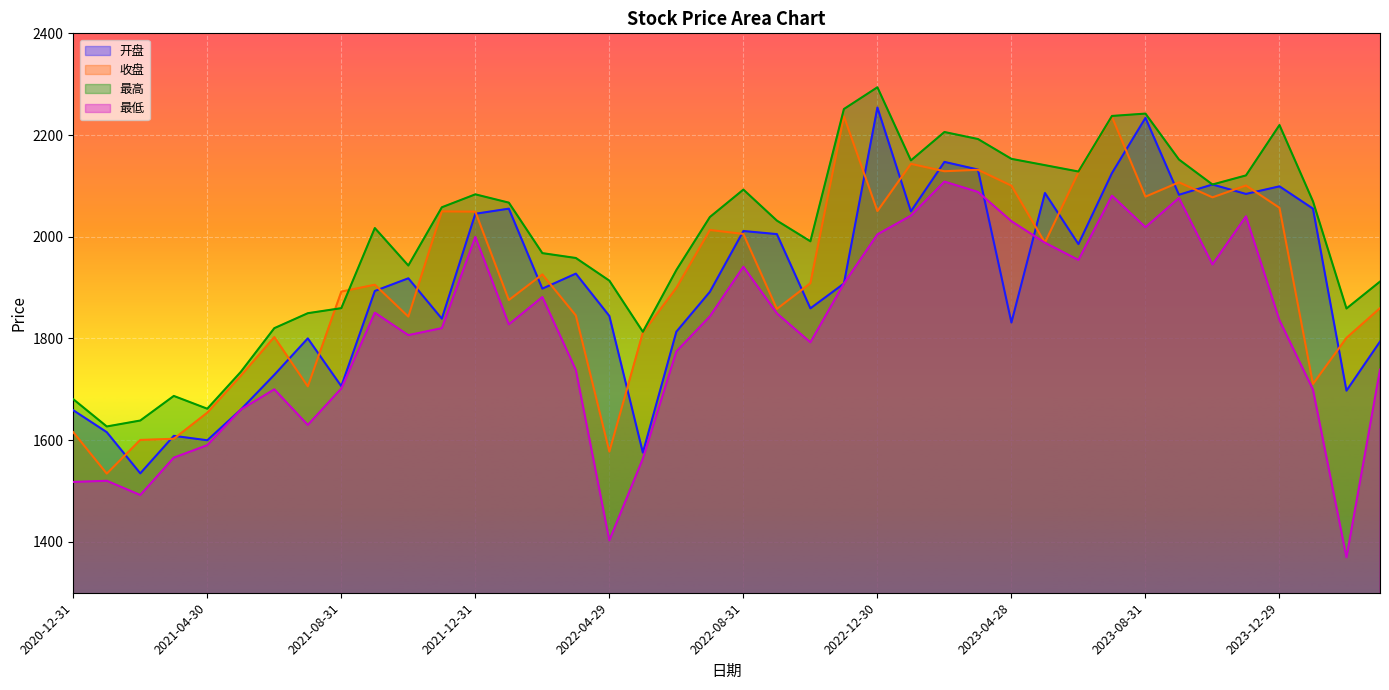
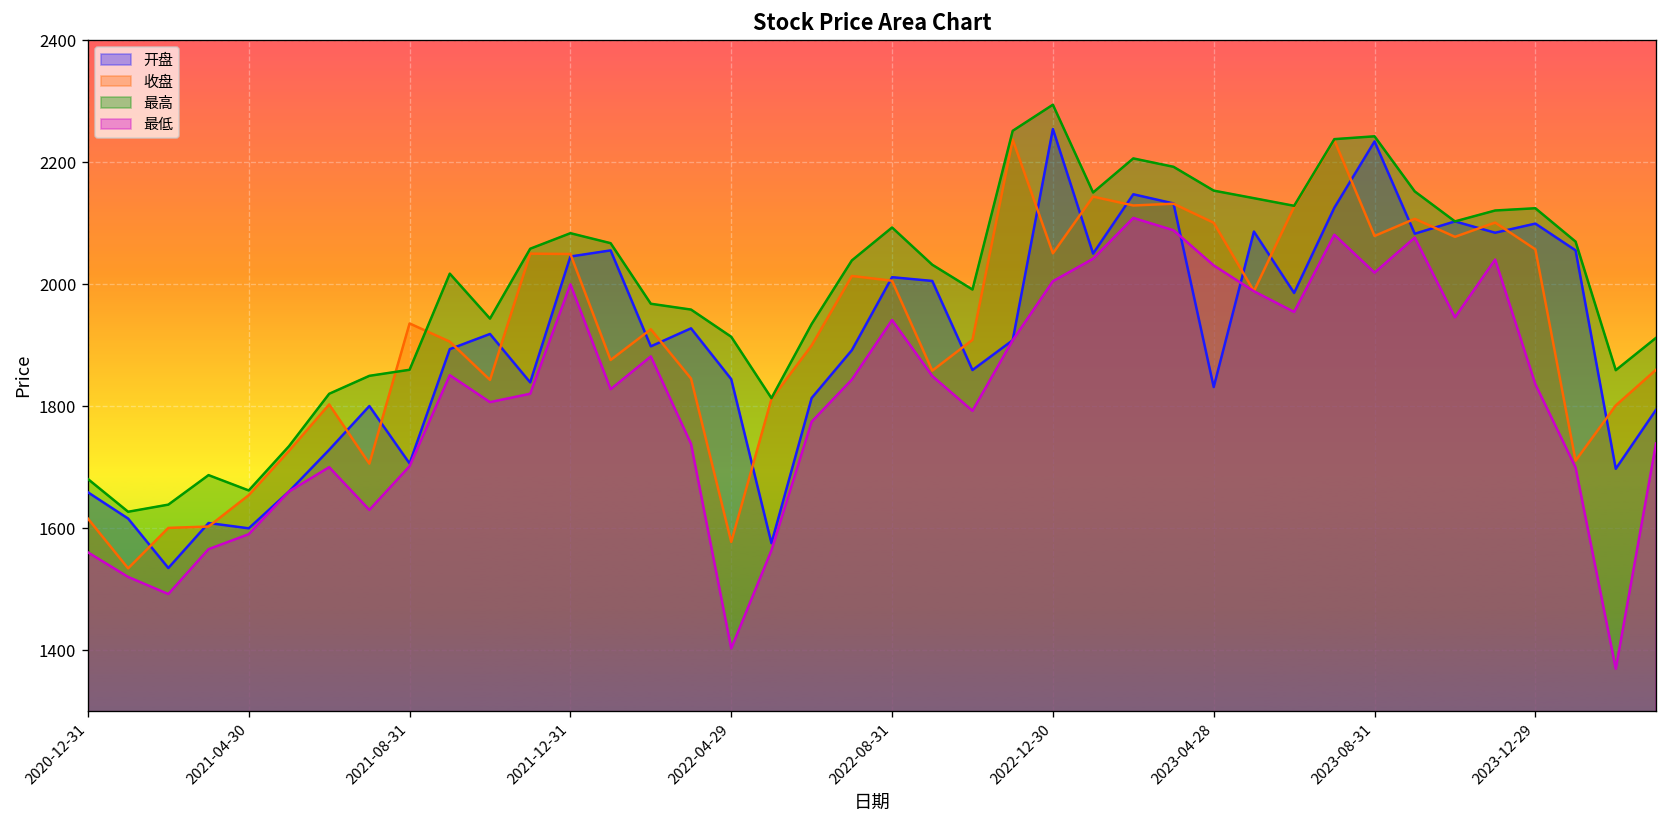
  {
    "开盘": {
      "2020-12-31": 1660,
      "2021-04-30": 1600,
      "2022-04-29": 1840,
      "2022-08-31": 2010,
      "2022-12-30": 2250,
      "2023-04-28": 1830,
      "2023-08-31": 2230,
      "2023-12-29": 2100
    },
    "收盘": {
      "2020-12-31": 1620,
      "2021-04-30": 1650,
-     "2021-08-31": 1890,
+     "2021-08-31": 1940,
      "2022-04-29": 1580,
      "2022-08-31": 2010,
      "2022-12-30": 2050,
      "2023-04-28": 2100,
      "2023-08-31": 2080,
      "2023-12-29": 2060
    },
    "最高": {
      "2020-12-31": 1680,
      "2021-04-30": 1660,
      "2021-08-31": 1860,
      "2021-12-31": 2080,
      "2022-04-29": 1910,
      "2022-08-31": 2090,
      "2022-12-30": 2290,
      "2023-04-28": 2150,
      "2023-08-31": 2240,
-     "2023-12-29": 2220
+     "2023-12-29": 2120
    },
    "最低": {
-     "2020-12-31": 1520,
+     "2020-12-31": 1560,
      "2021-04-30": 1590,
      "2021-12-31": 2000,
      "2022-04-29": 1400,
      "2022-08-31": 1940,
      "2022-12-30": 2000,
      "2023-04-28": 2030,
      "2023-08-31": 2020,
      "2023-12-29": 1840
    }
  }
